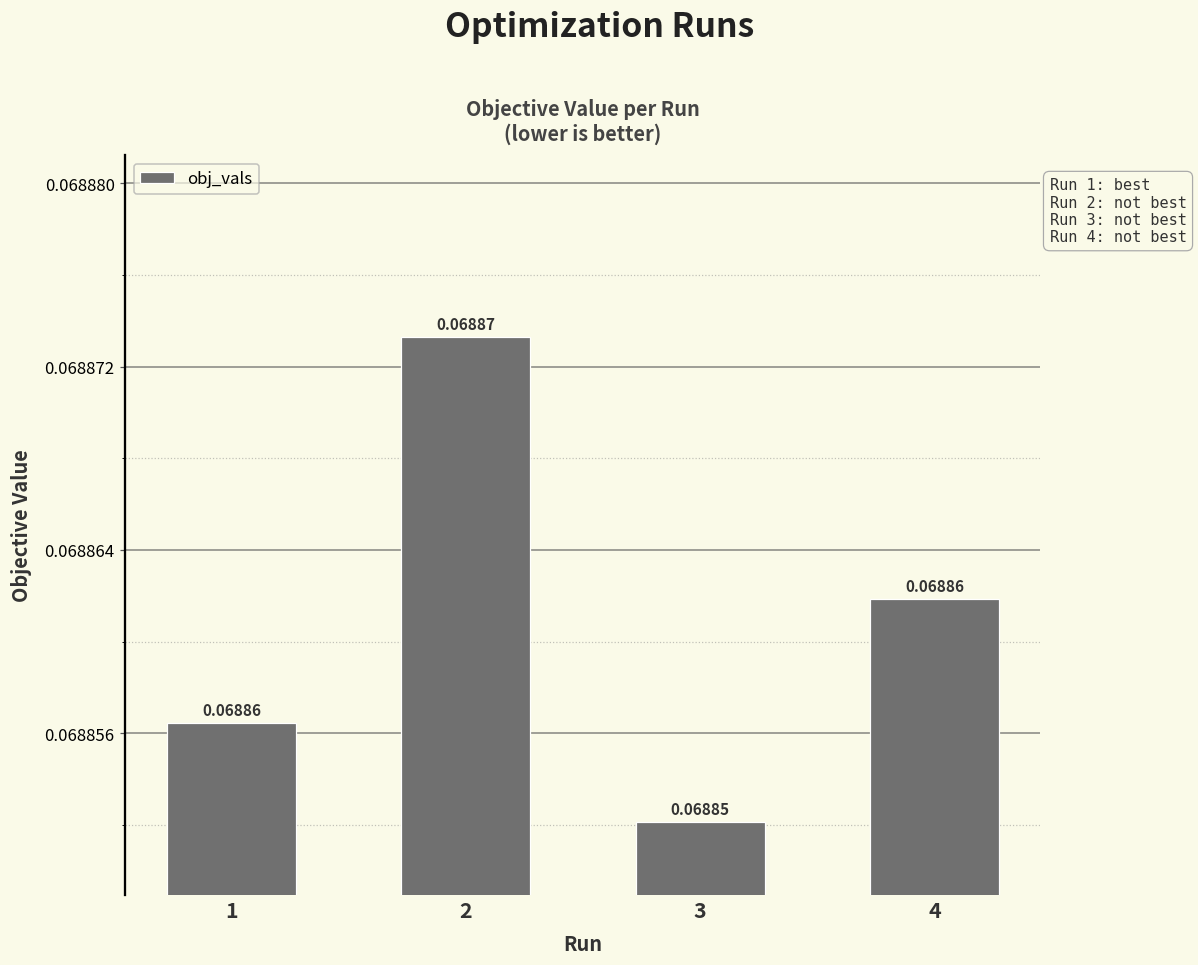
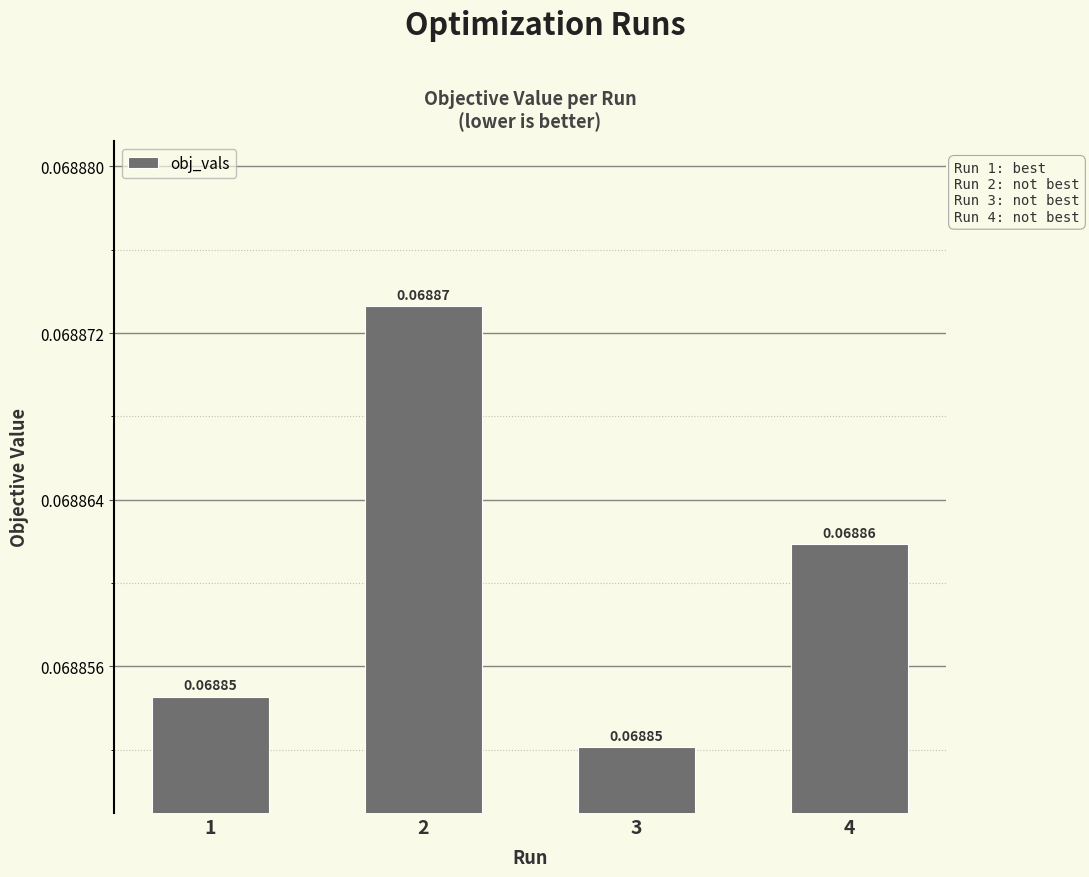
  {
-   "1": 0.06886,
+   "1": 0.06885,
    "2": 0.06887,
    "3": 0.06885,
    "4": 0.06886
  }
